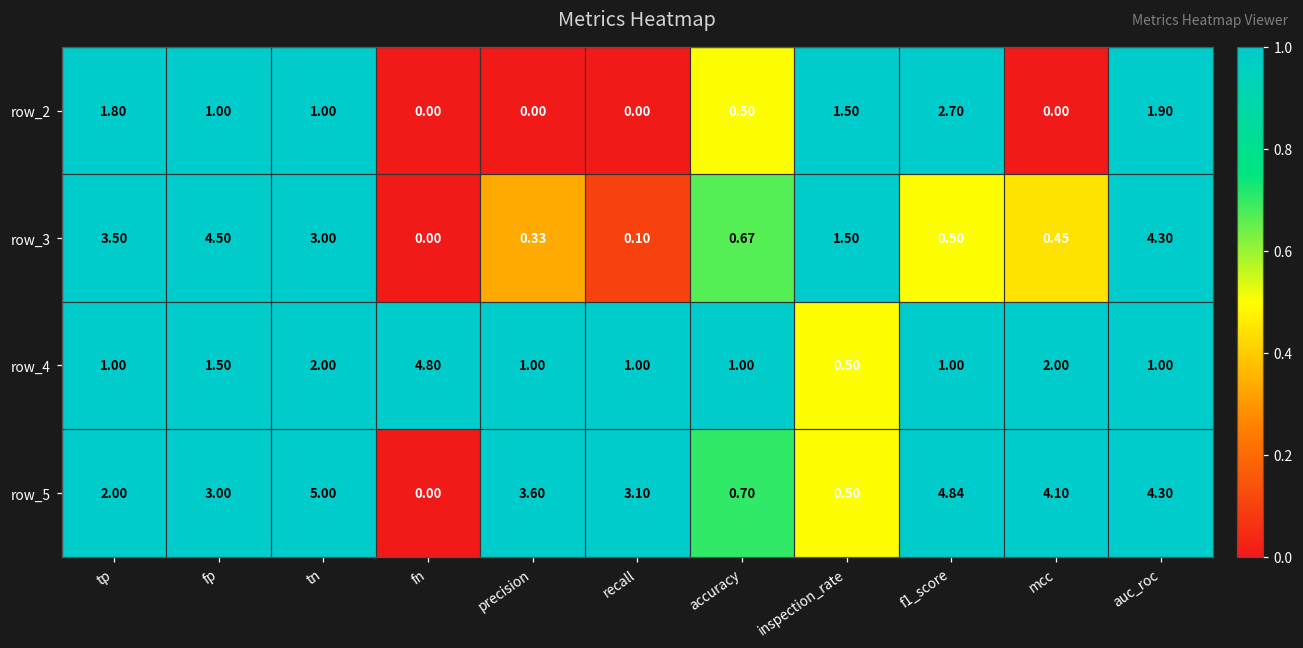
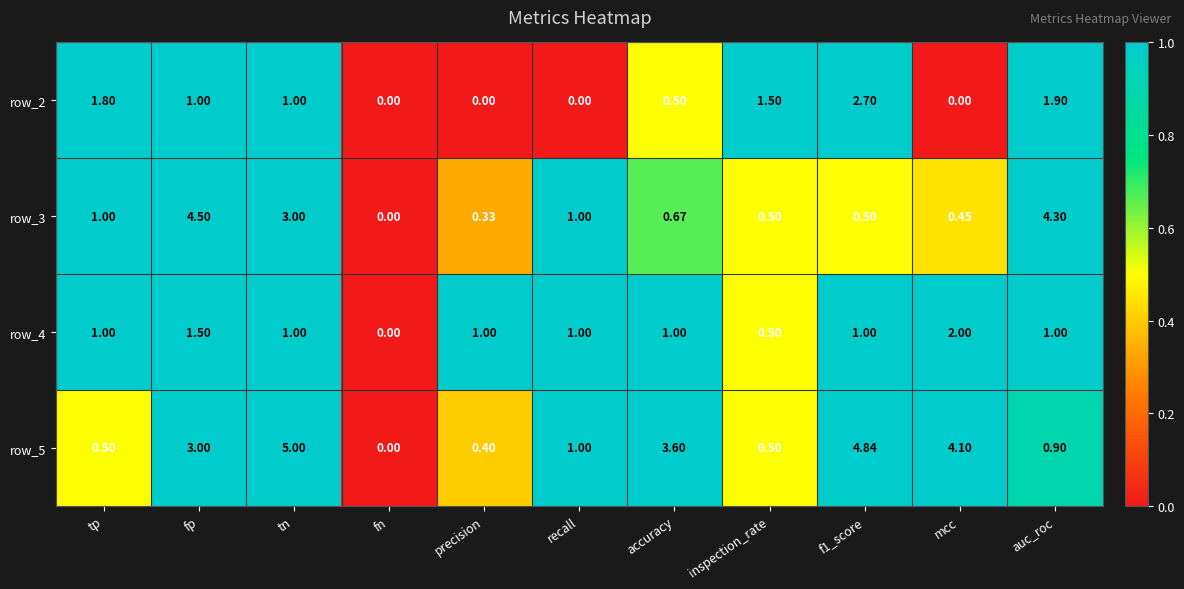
  {
    "row_2": {
      "tp": 1.80,
      "fp": 1.00,
      "tn": 1.00,
      "fn": 0.00,
      "precision": 0.00,
      "recall": 0.00,
      "accuracy": 0.50,
      "inspection_rate": 1.50,
      "f1_score": 2.70,
      "mcc": 0.00,
      "auc_roc": 1.90
    },
    "row_3": {
-     "tp": 3.50,
+     "tp": 1.00,
      "fp": 4.50,
      "tn": 3.00,
      "fn": 0.00,
      "precision": 0.33,
-     "recall": 0.10,
+     "recall": 1.00,
      "accuracy": 0.67,
-     "inspection_rate": 1.50,
+     "inspection_rate": 0.50,
      "f1_score": 0.50,
      "mcc": 0.45,
      "auc_roc": 4.30
    },
    "row_4": {
      "tp": 1.00,
      "fp": 1.50,
-     "tn": 2.00,
-     "fn": 4.80,
+     "tn": 1.00,
+     "fn": 0.00,
      "precision": 1.00,
      "recall": 1.00,
      "accuracy": 1.00,
      "inspection_rate": 0.50,
      "f1_score": 1.00,
      "mcc": 2.00,
      "auc_roc": 1.00
    },
    "row_5": {
-     "tp": 2.00,
+     "tp": 0.50,
      "fp": 3.00,
      "tn": 5.00,
      "fn": 0.00,
-     "precision": 3.60,
-     "recall": 3.10,
-     "accuracy": 0.70,
+     "precision": 0.40,
+     "recall": 1.00,
+     "accuracy": 3.60,
      "inspection_rate": 0.50,
      "f1_score": 4.84,
      "mcc": 4.10,
-     "auc_roc": 4.30
+     "auc_roc": 0.90
    }
  }
